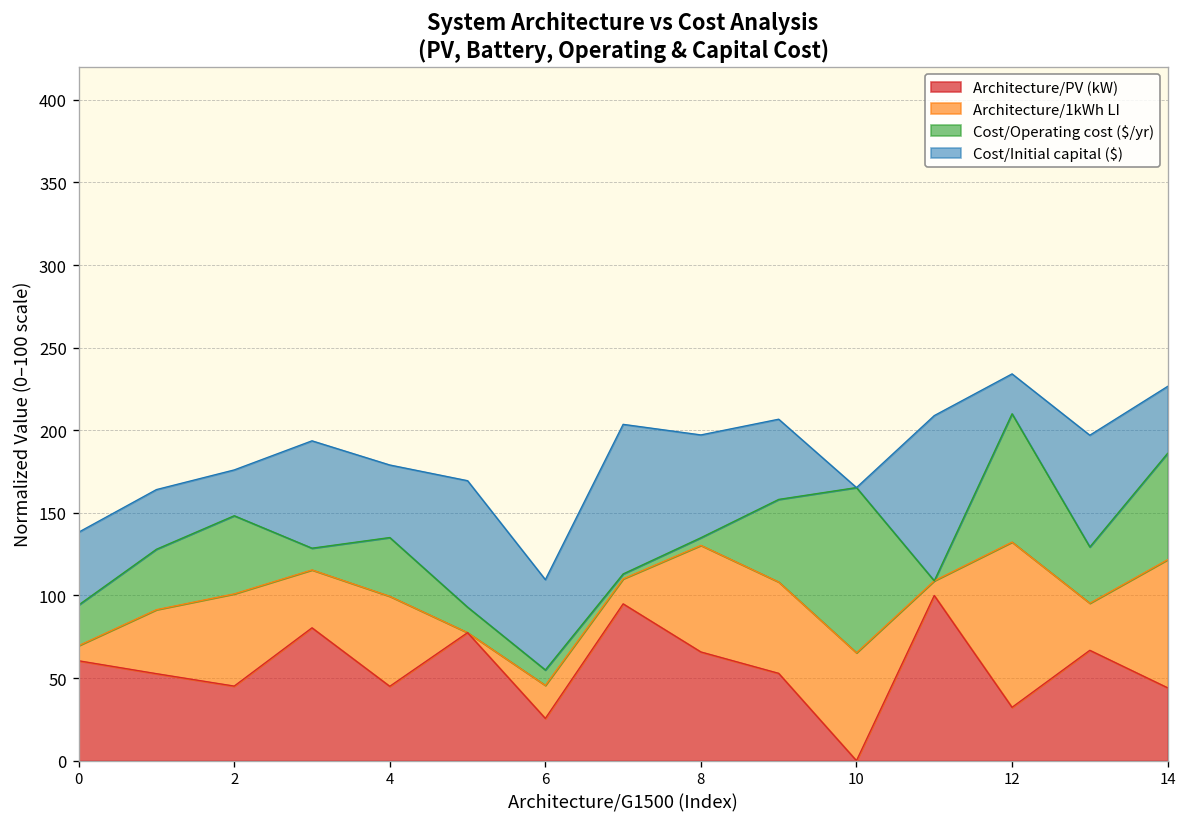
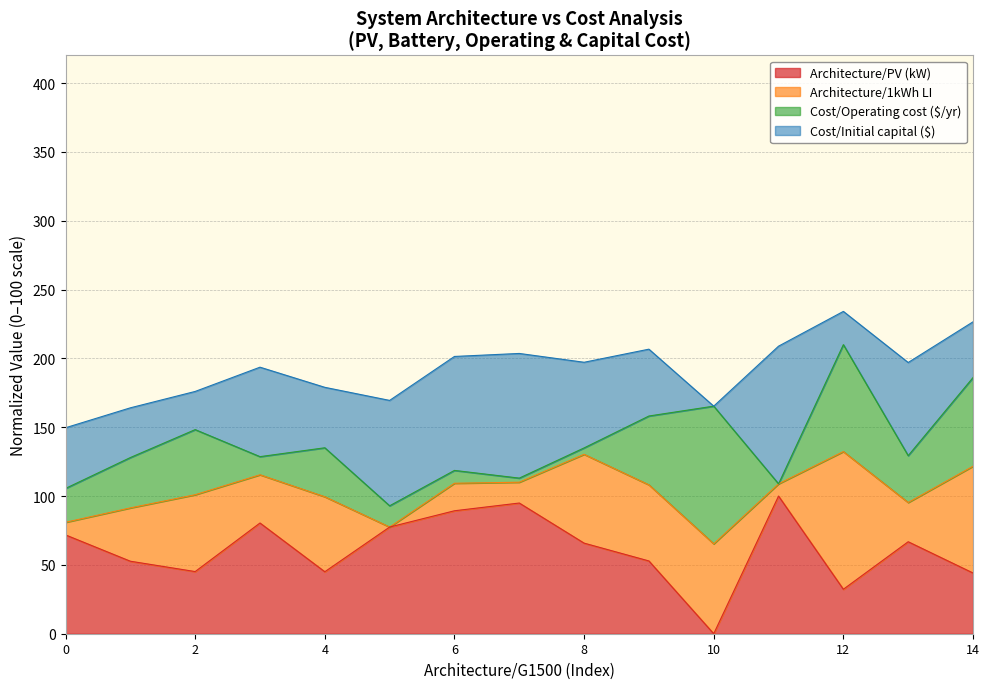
  {
    "Architecture/PV (kW)": {
-     "0": 60,
+     "0": 72,
      "2": 45,
      "4": 45,
-     "6": 26,
+     "6": 89,
      "8": 66,
      "10": 0,
      "12": 32,
      "14": 44
    },
    "Architecture/1kWh LI": {
      "0": 9,
      "2": 56,
      "4": 54,
      "6": 20,
      "8": 65,
      "10": 65,
      "12": 100,
      "14": 78
    },
    "Cost/Operating cost ($/yr)": {
      "0": 25,
      "2": 47,
      "4": 36,
      "6": 9,
      "8": 5,
      "12": 78,
      "14": 64
    },
    "Cost/Initial capital ($)": {
      "0": 44,
      "2": 28,
      "4": 44,
-     "6": 55,
+     "6": 83,
      "8": 62,
      "12": 24,
      "14": 40
    }
  }
